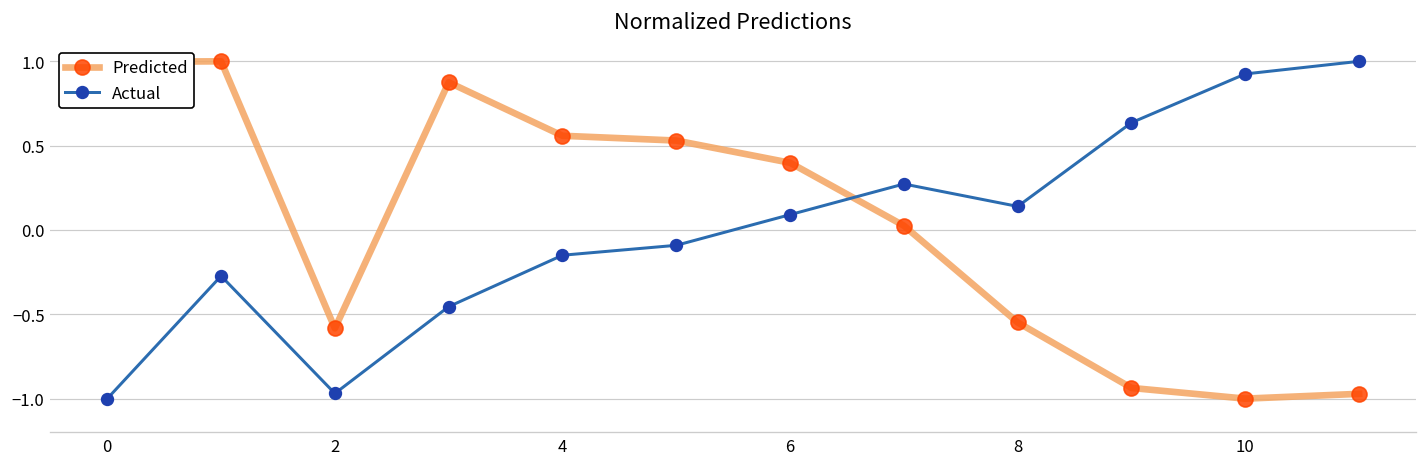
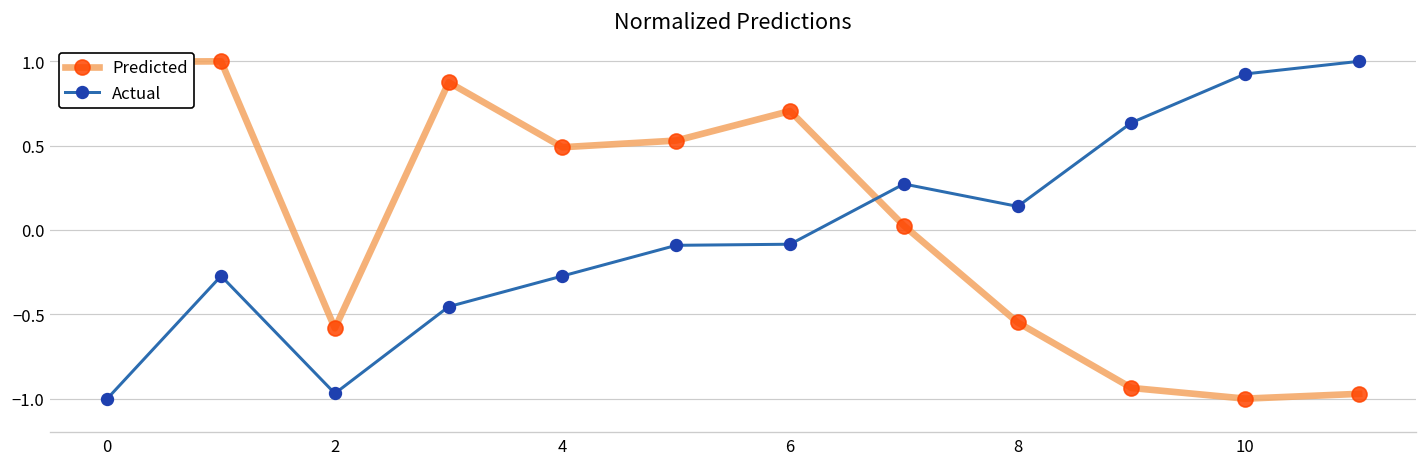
  {
    "Predicted": {
      "2": -0.58,
-     "4": 0.56,
-     "6": 0.40,
+     "4": 0.49,
+     "6": 0.71,
      "8": -0.55,
      "10": -1.00
    },
    "Actual": {
      "0": -1.00,
      "2": -0.97,
-     "4": -0.15,
-     "6": 0.09,
+     "4": -0.27,
+     "6": -0.08,
      "8": 0.14,
      "10": 0.93
    }
  }
